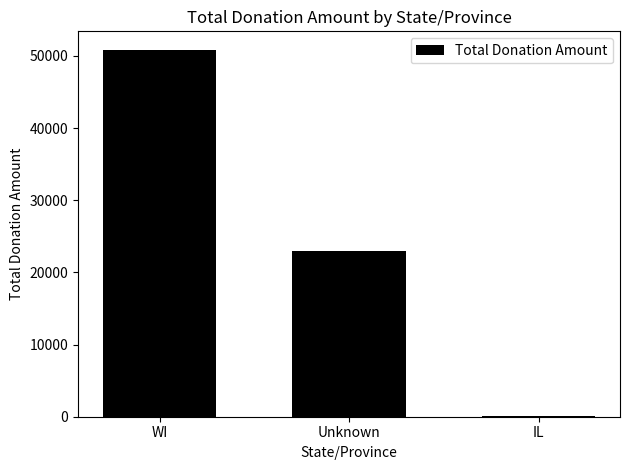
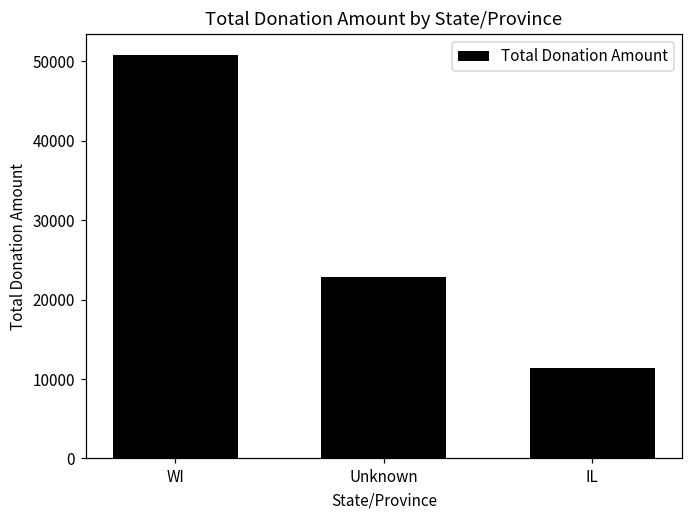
  {
    "WI": 51000,
    "Unknown": 23000,
-   "IL": 0
+   "IL": 11000
  }
